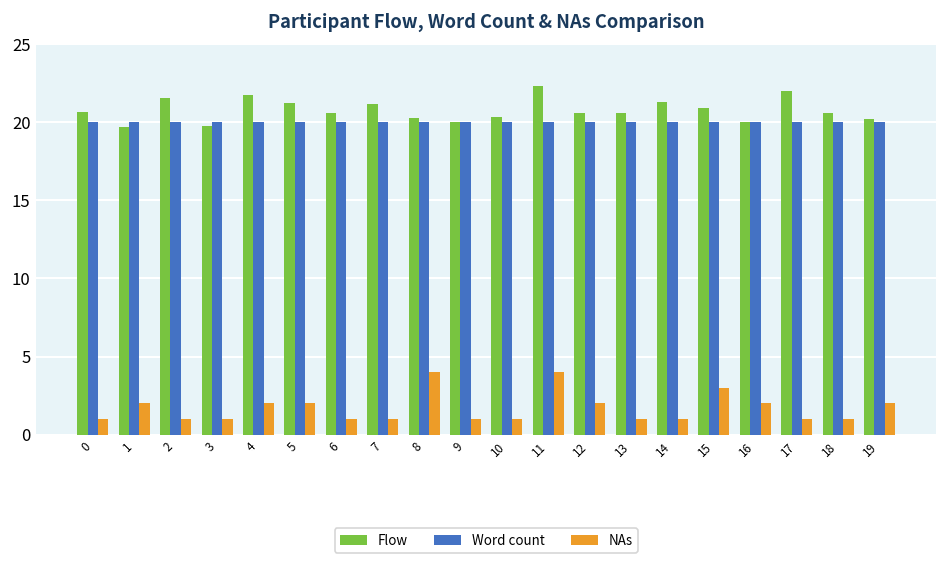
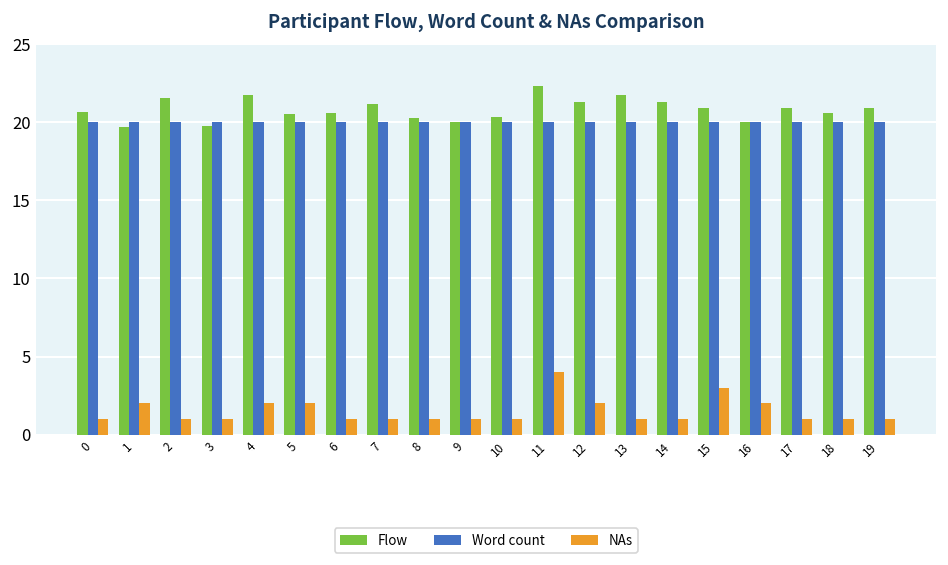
  {
    "Flow": {
      "0": 20.6,
      "1": 19.7,
      "2": 21.6,
      "3": 19.8,
      "4": 21.8,
-     "5": 21.2,
+     "5": 20.5,
      "6": 20.6,
      "7": 21.1,
      "8": 20.3,
      "9": 20.0,
      "10": 20.3,
      "11": 22.4,
-     "12": 20.6,
-     "13": 20.6,
+     "12": 21.3,
+     "13": 21.8,
      "14": 21.3,
      "15": 20.9,
      "16": 20.0,
-     "17": 22.0,
+     "17": 20.9,
      "18": 20.6,
-     "19": 20.2
+     "19": 20.9
    },
    "Word count": {
      "0": 20.0,
      "1": 20.0,
      "2": 20.0,
      "3": 20.0,
      "4": 20.0,
      "5": 20.0,
      "6": 20.0,
      "7": 20.0,
      "8": 20.0,
      "9": 20.0,
      "10": 20.0,
      "11": 20.0,
      "12": 20.0,
      "13": 20.0,
      "14": 20.0,
      "15": 20.0,
      "16": 20.0,
      "17": 20.0,
      "18": 20.0,
      "19": 20.0
    },
    "NAs": {
      "0": 1,
      "1": 2,
      "2": 1,
      "3": 1,
      "4": 2,
      "5": 2,
      "6": 1,
      "7": 1,
-     "8": 4,
+     "8": 1,
      "9": 1,
      "10": 1,
      "11": 4,
      "12": 2,
      "13": 1,
      "14": 1,
      "15": 3,
      "16": 2,
      "17": 1,
      "18": 1,
-     "19": 2
+     "19": 1
    }
  }
